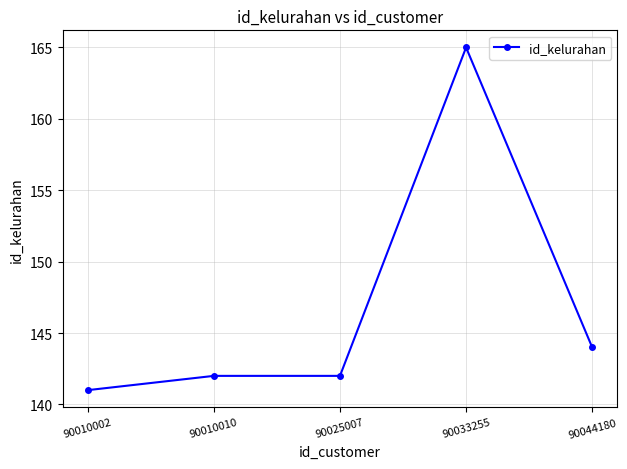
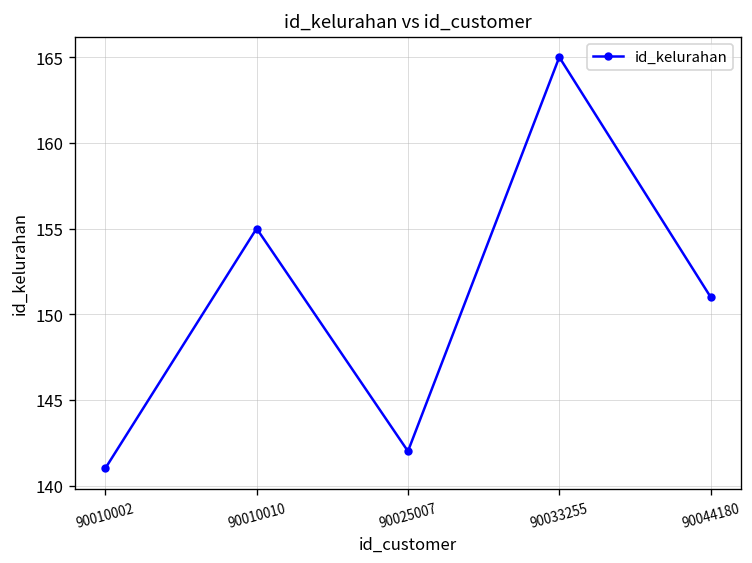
  {
    "90010002": 141,
-   "90010010": 142,
+   "90010010": 155,
    "90025007": 142,
    "90033255": 165,
-   "90044180": 144
+   "90044180": 151
  }
